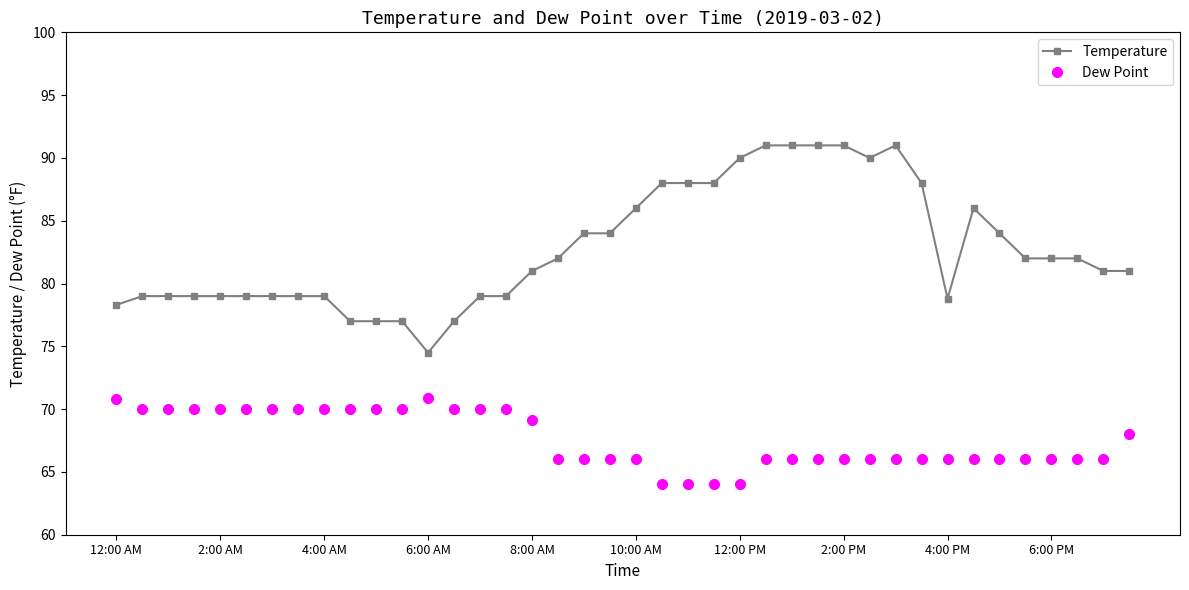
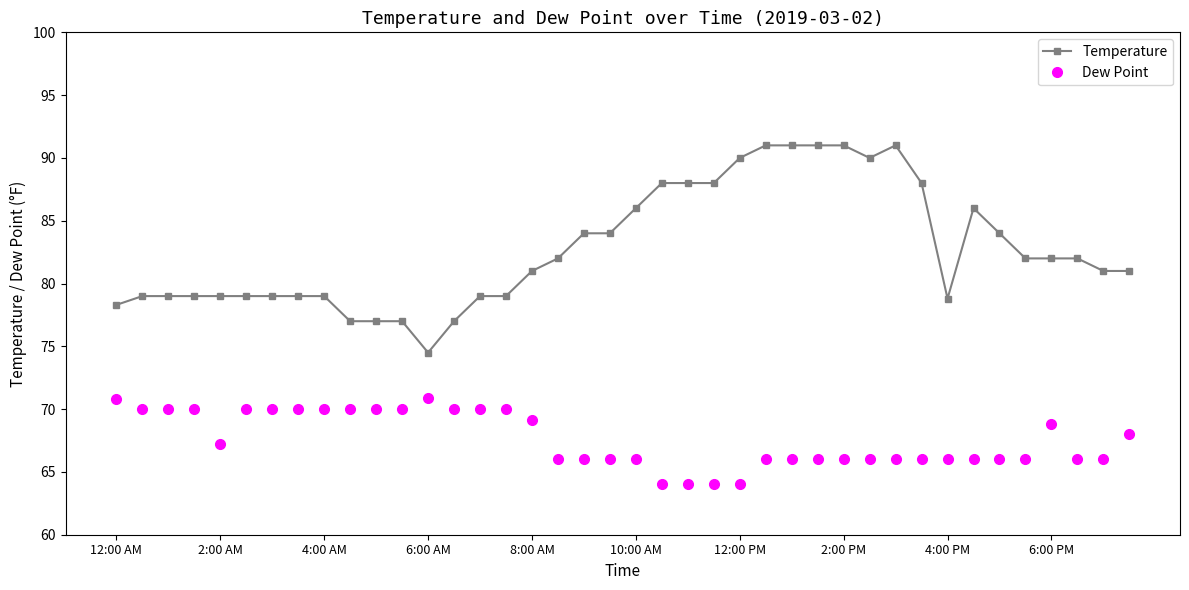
  {
    "Temperature": {
      "12:00 AM": 78.3,
      "2:00 AM": 79.0,
      "4:00 AM": 79.0,
      "6:00 AM": 74.5,
      "8:00 AM": 81.0,
      "10:00 AM": 86.0,
      "12:00 PM": 90.0,
      "2:00 PM": 91.0,
      "4:00 PM": 78.8,
      "6:00 PM": 82.0
    },
    "Dew Point": {
      "12:00 AM": 70.8,
-     "2:00 AM": 70.0,
+     "2:00 AM": 67.2,
      "4:00 AM": 70.0,
      "6:00 AM": 70.9,
      "8:00 AM": 69.1,
      "10:00 AM": 66.0,
      "12:00 PM": 64.0,
      "2:00 PM": 66.0,
      "4:00 PM": 66.0,
-     "6:00 PM": 66.0
+     "6:00 PM": 68.8
    }
  }
